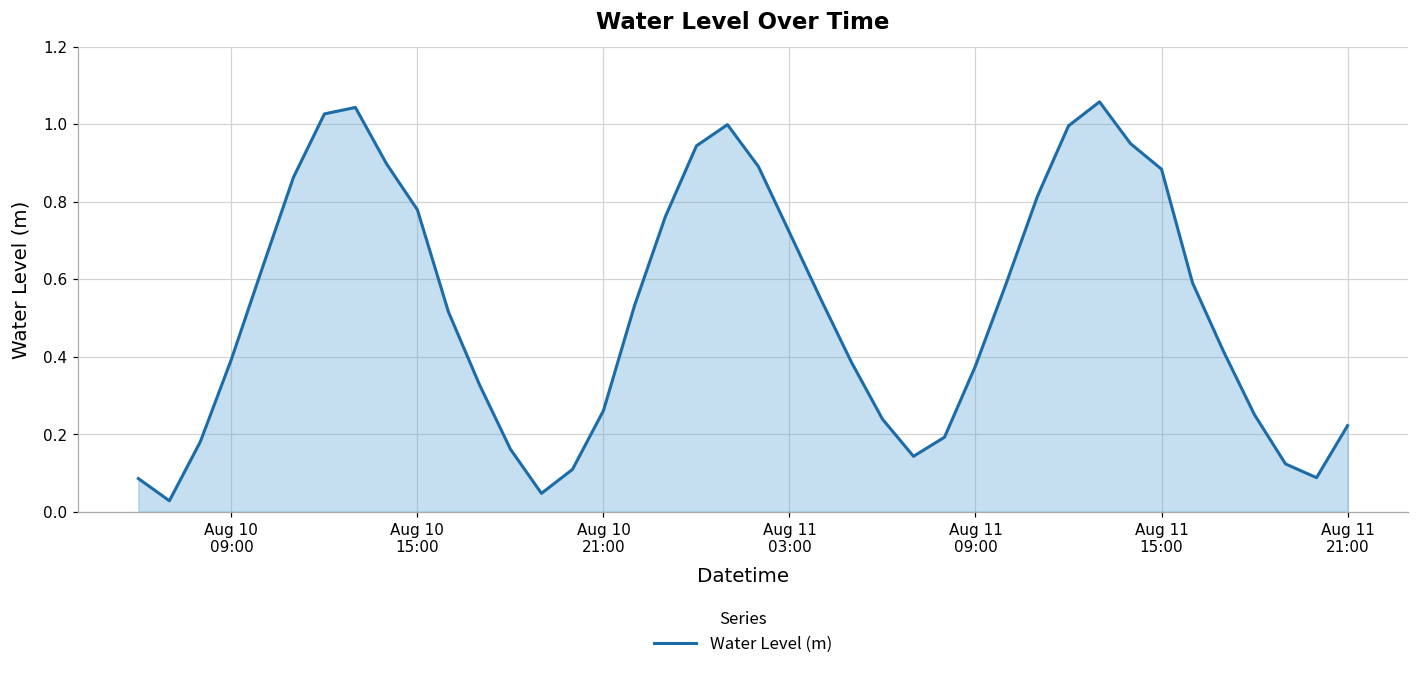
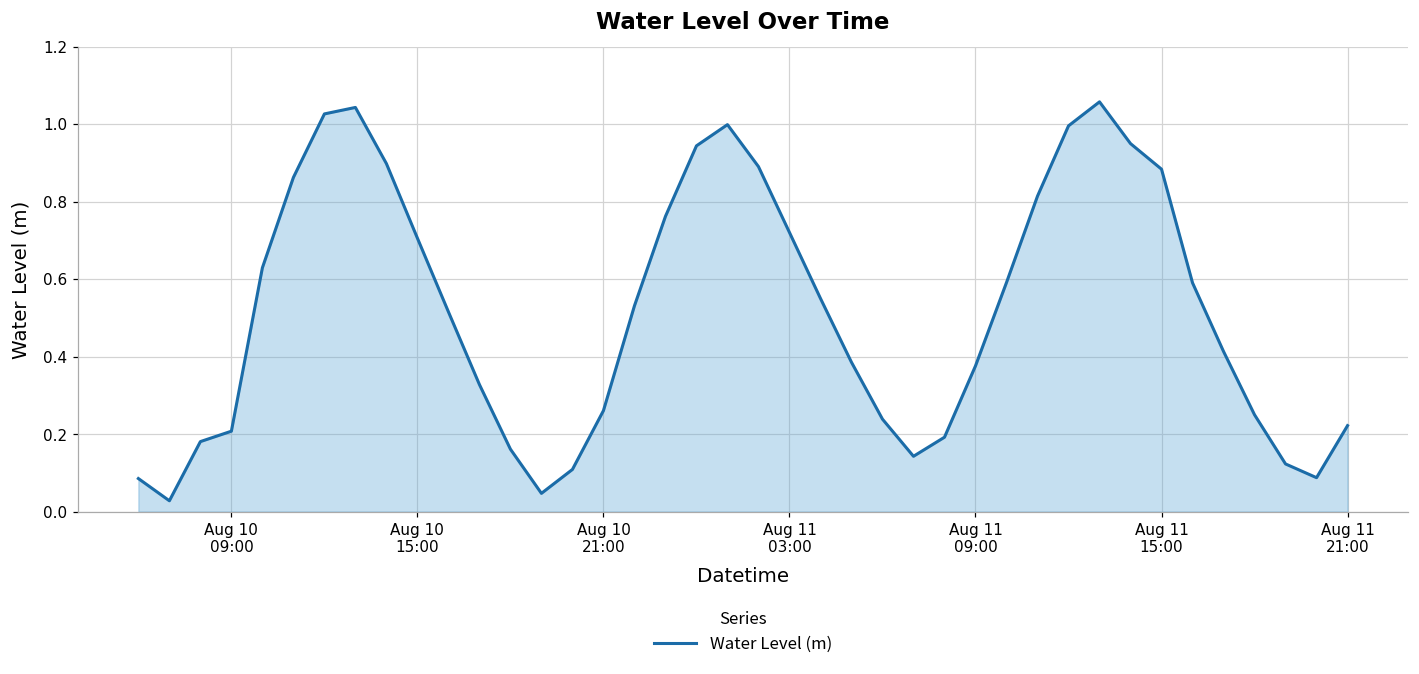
  {
-   "Aug 10 09:00": 0.39,
-   "Aug 10 15:00": 0.78,
+   "Aug 10 09:00": 0.21,
+   "Aug 10 15:00": 0.71,
    "Aug 10 21:00": 0.26,
    "Aug 11 03:00": 0.72,
    "Aug 11 09:00": 0.38,
    "Aug 11 15:00": 0.88,
    "Aug 11 21:00": 0.22
  }
